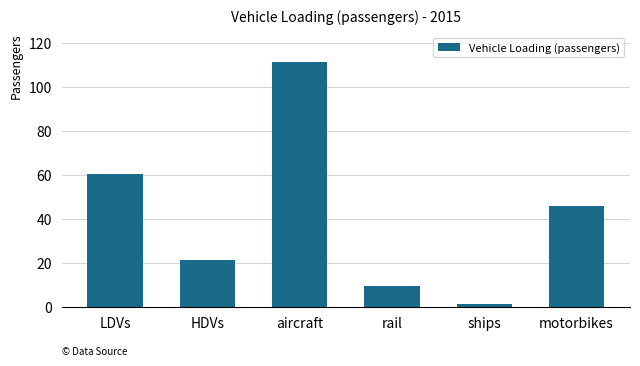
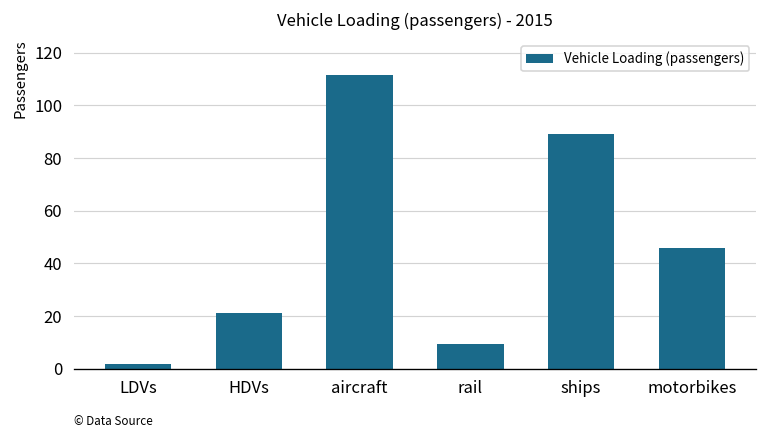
  {
-   "LDVs": 60,
+   "LDVs": 2,
    "HDVs": 21,
    "aircraft": 111,
    "rail": 9,
-   "ships": 1,
+   "ships": 89,
    "motorbikes": 46
  }
